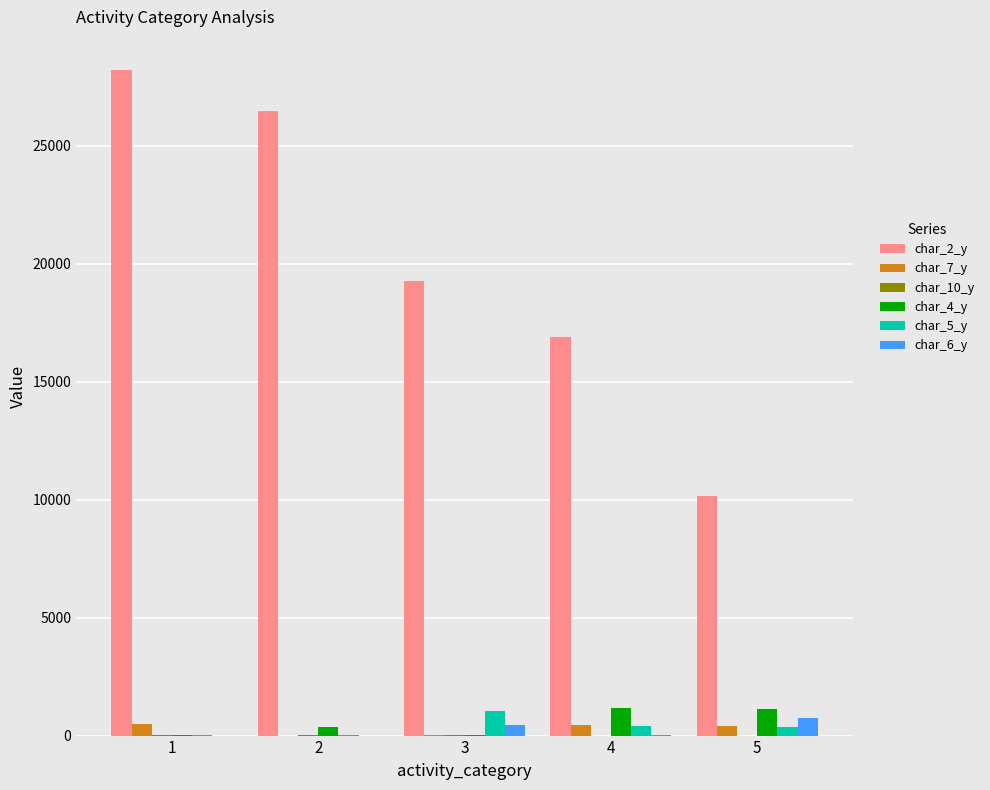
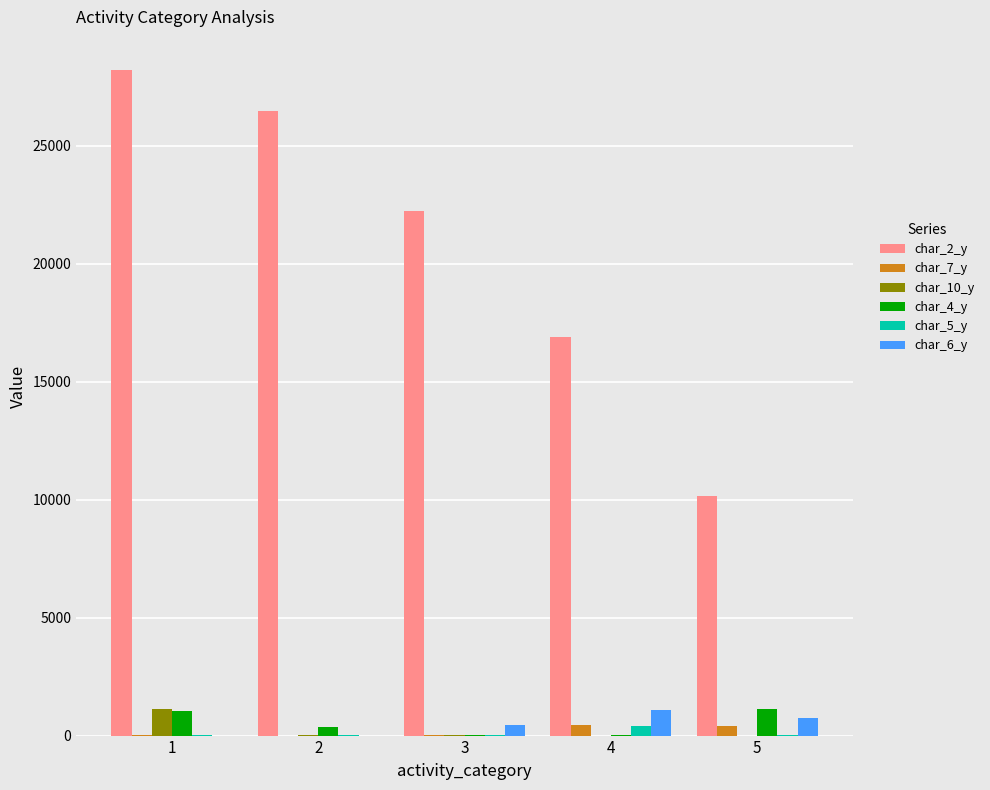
  {
    "char_2_y": {
      "1": 28200,
      "2": 26500,
-     "3": 19300,
+     "3": 22200,
      "4": 16900,
      "5": 10100
    },
    "char_7_y": {
-     "1": 500,
+     "1": 0,
      "4": 400,
      "5": 400
    },
    "char_10_y": {
-     "1": 0
+     "1": 1100
    },
    "char_4_y": {
-     "1": 0,
+     "1": 1100,
      "2": 400,
-     "4": 1200,
+     "4": 0,
      "5": 1100
    },
    "char_5_y": {
-     "3": 1000,
+     "3": 0,
      "4": 400,
-     "5": 400
+     "5": 0
    },
    "char_6_y": {
      "3": 400,
-     "4": 0,
+     "4": 1100,
      "5": 700
    }
  }
